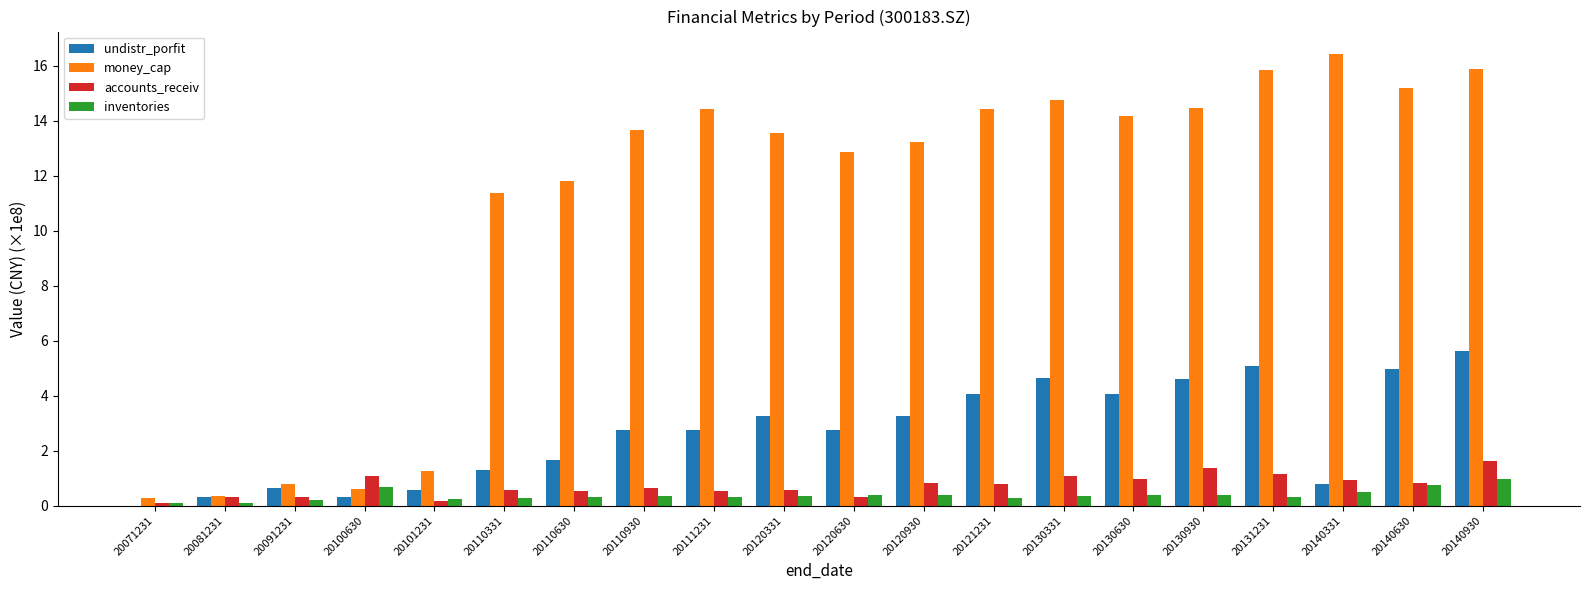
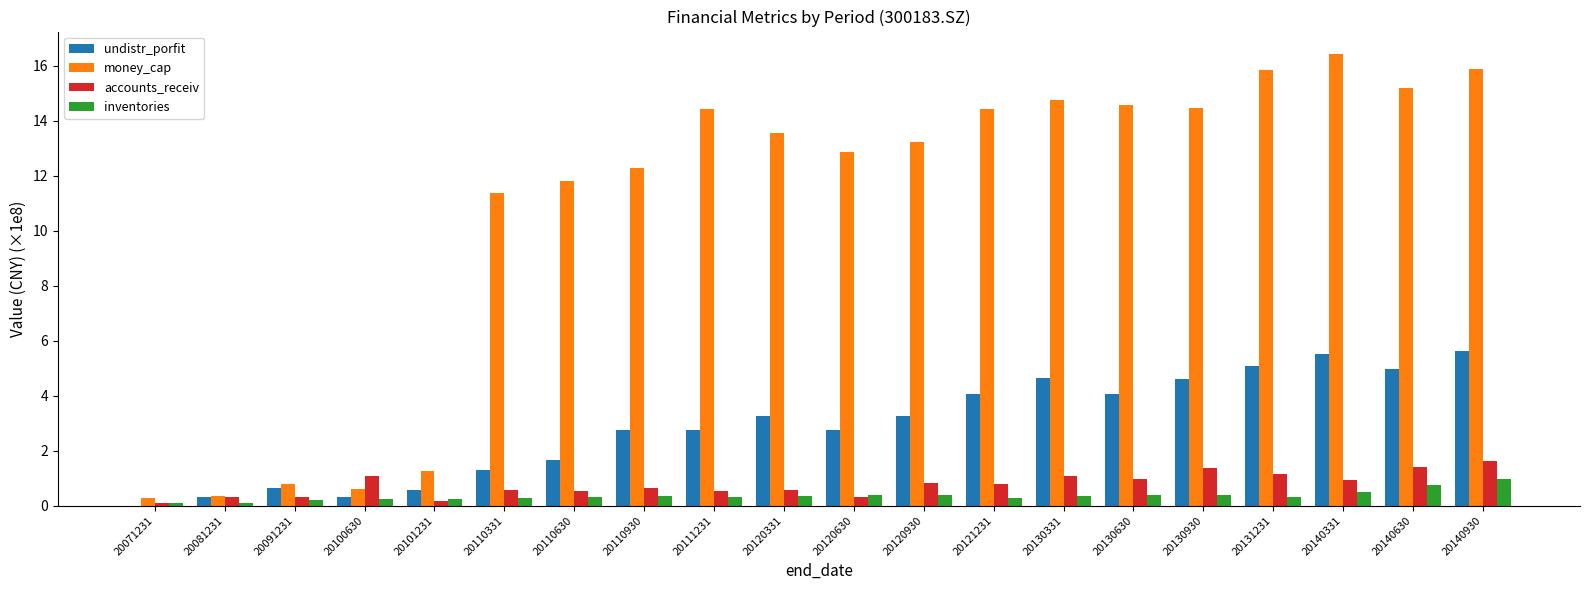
  {
    "undistr_porfit": {
      "20081231": 0.3,
      "20091231": 0.6,
      "20100630": 0.3,
      "20101231": 0.6,
      "20110331": 1.3,
      "20110630": 1.7,
      "20110930": 2.7,
      "20111231": 2.7,
      "20120331": 3.3,
      "20120630": 2.8,
      "20120930": 3.3,
      "20121231": 4.1,
      "20130331": 4.7,
      "20130630": 4.1,
      "20130930": 4.6,
      "20131231": 5.1,
-     "20140331": 0.8,
+     "20140331": 5.5,
      "20140630": 5.0,
      "20140930": 5.6
    },
    "money_cap": {
      "20071231": 0.3,
      "20081231": 0.4,
      "20091231": 0.8,
      "20100630": 0.6,
      "20101231": 1.3,
      "20110331": 11.4,
      "20110630": 11.8,
-     "20110930": 13.6,
+     "20110930": 12.3,
      "20111231": 14.4,
      "20120331": 13.6,
      "20120630": 12.9,
      "20120930": 13.2,
      "20121231": 14.4,
      "20130331": 14.7,
-     "20130630": 14.1,
+     "20130630": 14.6,
      "20130930": 14.4,
      "20131231": 15.8,
      "20140331": 16.4,
      "20140630": 15.2,
      "20140930": 15.9
    },
    "accounts_receiv": {
      "20071231": 0.1,
      "20081231": 0.3,
      "20091231": 0.3,
      "20100630": 1.1,
      "20101231": 0.2,
      "20110331": 0.6,
      "20110630": 0.5,
      "20110930": 0.7,
      "20111231": 0.5,
      "20120331": 0.6,
      "20120630": 0.3,
      "20120930": 0.8,
      "20121231": 0.8,
      "20130331": 1.1,
      "20130630": 1.0,
      "20130930": 1.4,
      "20131231": 1.1,
      "20140331": 0.9,
-     "20140630": 0.8,
+     "20140630": 1.4,
      "20140930": 1.6
    },
    "inventories": {
      "20071231": 0.1,
      "20081231": 0.1,
      "20091231": 0.2,
-     "20100630": 0.7,
+     "20100630": 0.3,
      "20101231": 0.2,
      "20110331": 0.3,
      "20110630": 0.3,
      "20110930": 0.4,
      "20111231": 0.3,
      "20120331": 0.3,
      "20120630": 0.4,
      "20120930": 0.4,
      "20121231": 0.3,
      "20130331": 0.3,
      "20130630": 0.4,
      "20130930": 0.4,
      "20131231": 0.3,
      "20140331": 0.5,
      "20140630": 0.8,
      "20140930": 1.0
    }
  }
